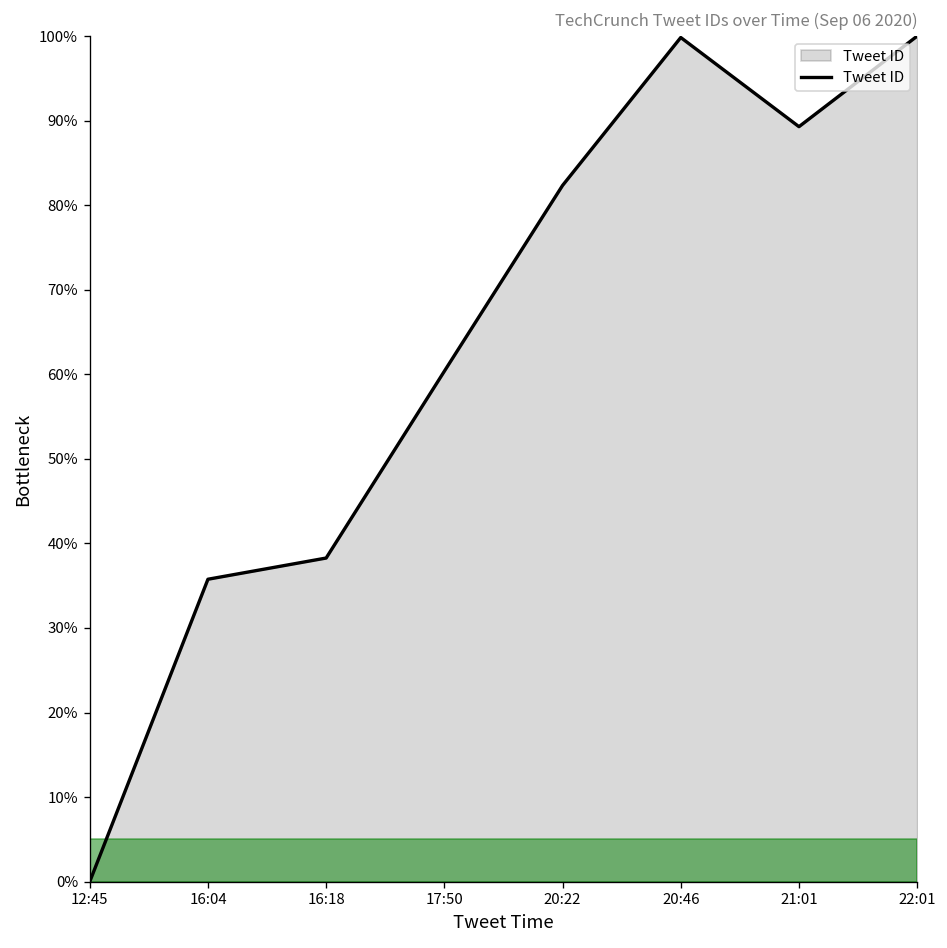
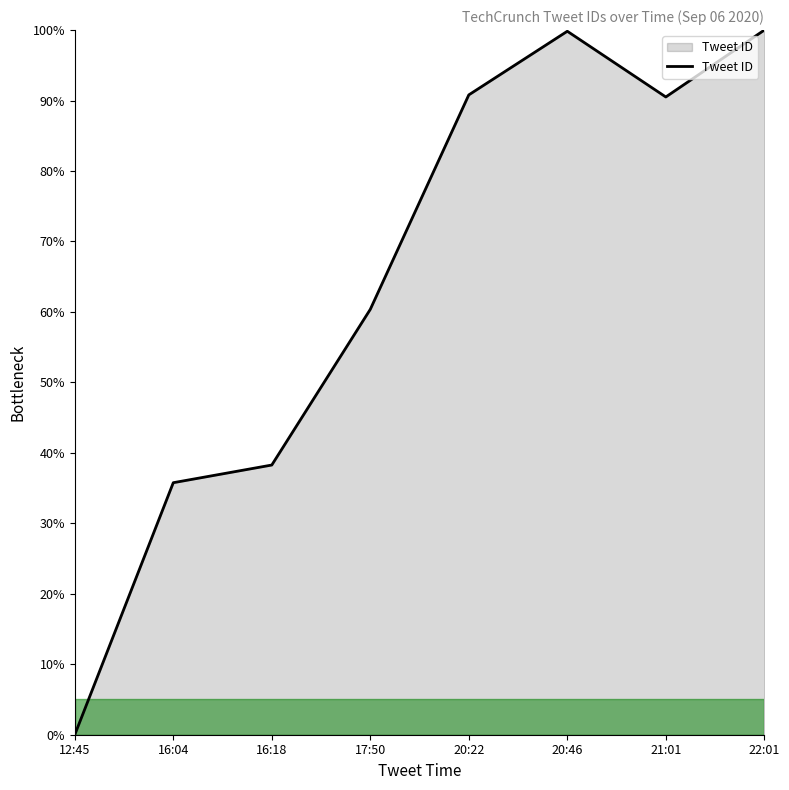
  {
    "16:04": "36%",
    "16:18": "38%",
    "17:50": "60%",
-   "20:22": "82%",
+   "20:22": "91%",
    "20:46": "100%",
-   "21:01": "89%",
+   "21:01": "91%",
    "22:01": "100%"
  }
